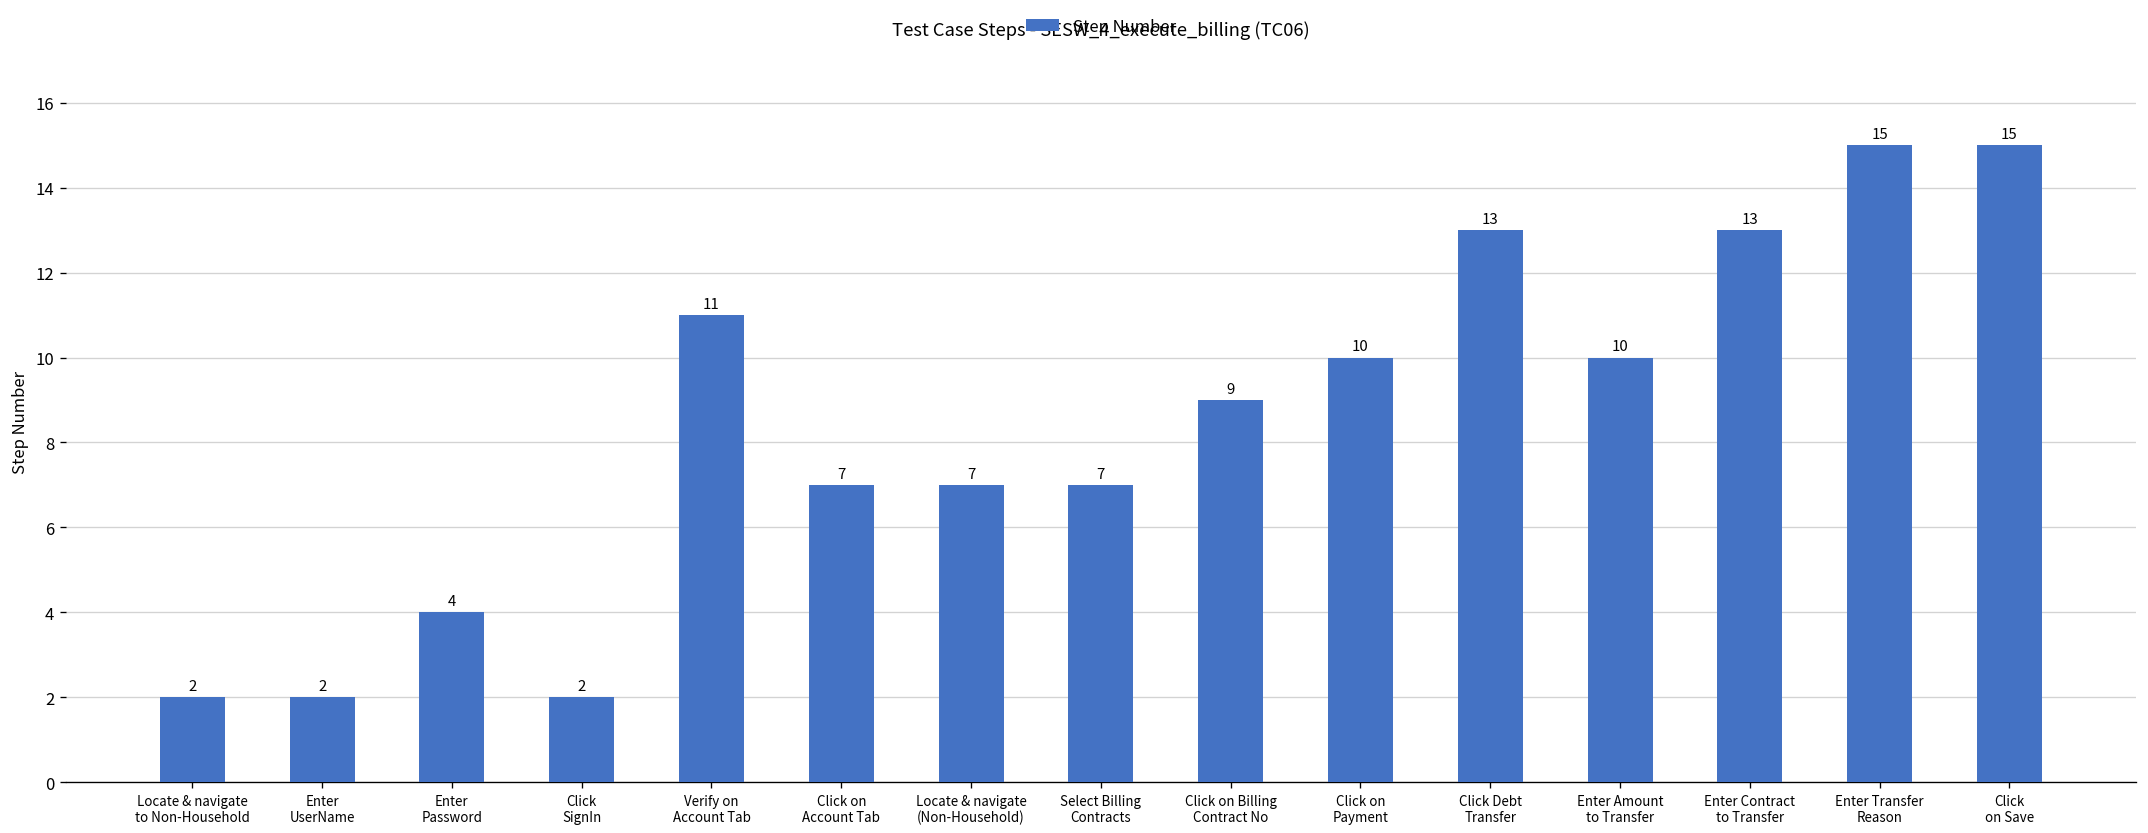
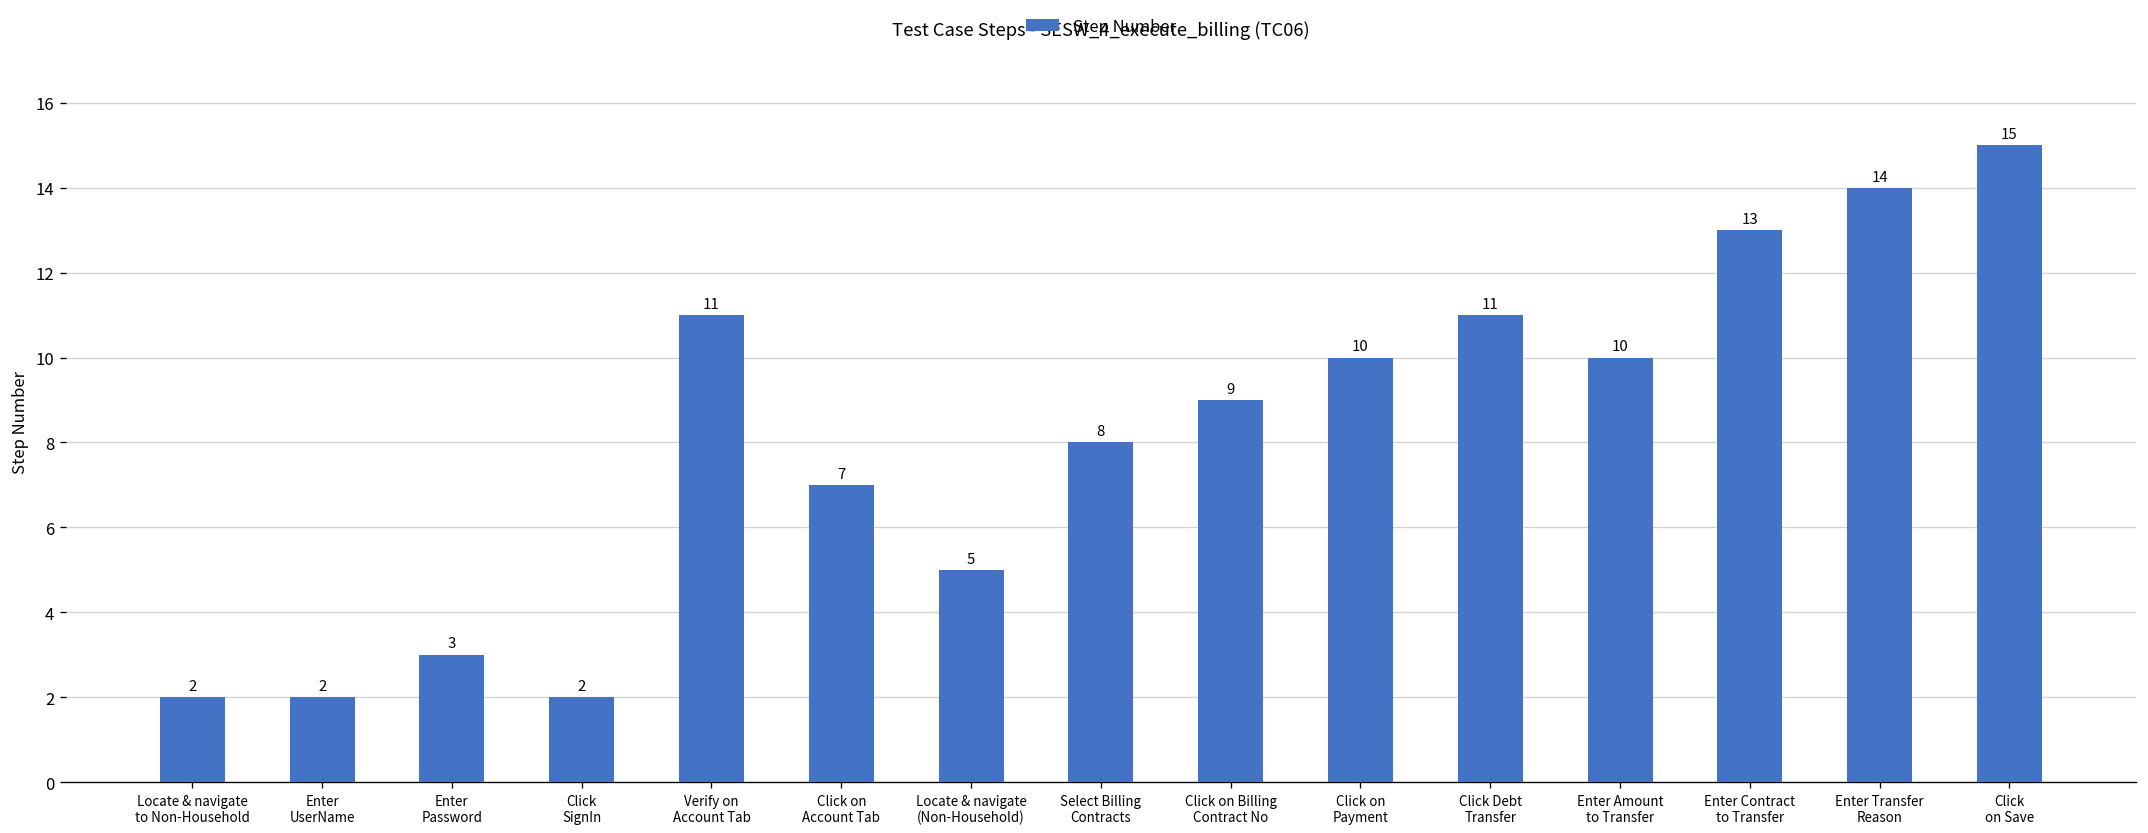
  {
    "Locate & navigate to Non-Household": 2,
    "Enter UserName": 2,
-   "Enter Password": 4,
+   "Enter Password": 3,
    "Click SignIn": 2,
    "Verify on Account Tab": 11,
    "Click on Account Tab": 7,
-   "Locate & navigate (Non-Household)": 7,
-   "Select Billing Contracts": 7,
+   "Locate & navigate (Non-Household)": 5,
+   "Select Billing Contracts": 8,
    "Click on Billing Contract No": 9,
    "Click on Payment": 10,
-   "Click Debt Transfer": 13,
+   "Click Debt Transfer": 11,
    "Enter Amount to Transfer": 10,
    "Enter Contract to Transfer": 13,
-   "Enter Transfer Reason": 15,
+   "Enter Transfer Reason": 14,
    "Click on Save": 15
  }
